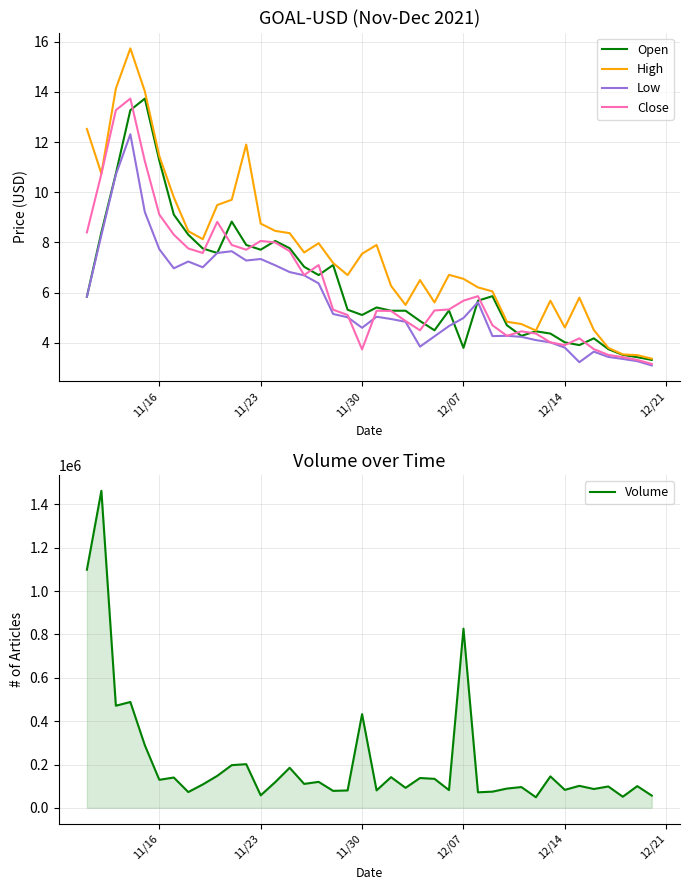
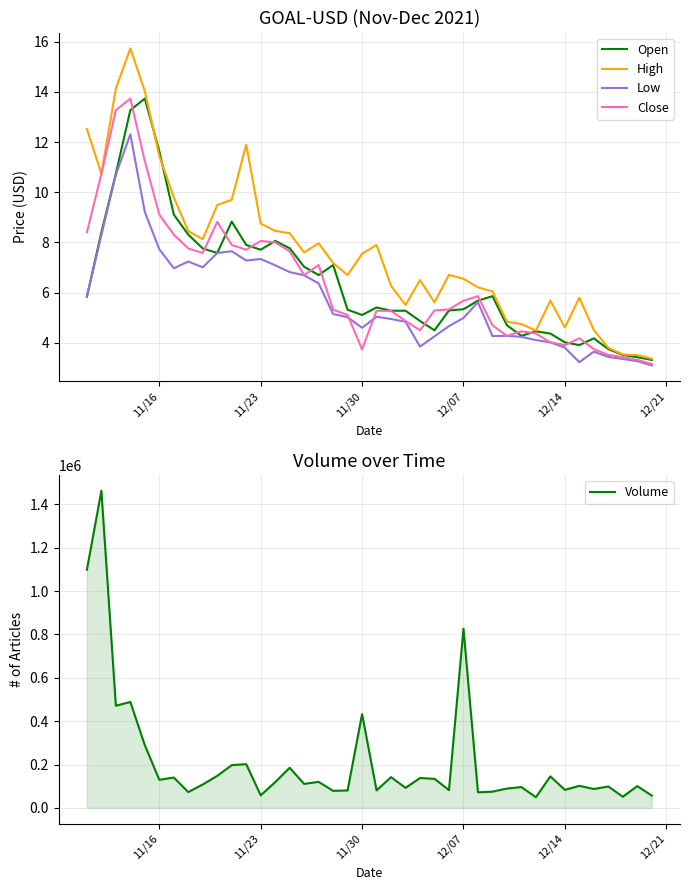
  {
    "GOAL-USD (Nov-Dec 2021)": {
      "Open": {
-       "11/16": 11.3,
+       "11/16": 11.6,
        "11/23": 7.7,
        "11/30": 5.1,
-       "12/07": 3.8,
+       "12/07": 5.3,
        "12/14": 4.0
      },
      "High": {
        "11/16": 11.4,
        "11/23": 8.8,
        "11/30": 7.6,
        "12/07": 6.6,
        "12/14": 4.6
      },
      "Low": {
        "11/16": 7.7,
        "11/23": 7.3,
        "11/30": 4.6,
        "12/07": 5.0
      },
      "Close": {
        "11/16": 9.1,
        "11/23": 8.1,
        "11/30": 3.7,
        "12/07": 5.7
      }
    },
    "Volume over Time": {
      "11/16": 130000,
      "11/23": 60000,
      "11/30": 430000,
      "12/07": 830000,
      "12/14": 80000
    }
  }
